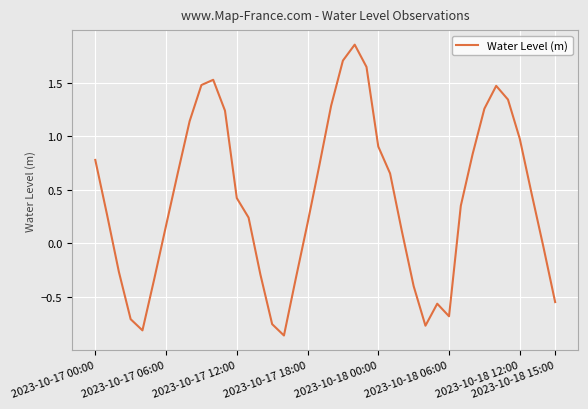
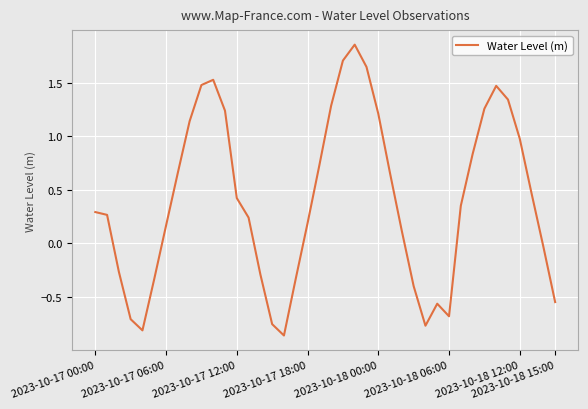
  {
-   "2023-10-17 00:00": 0.78,
+   "2023-10-17 00:00": 0.29,
    "2023-10-17 06:00": 0.17,
    "2023-10-17 12:00": 0.42,
    "2023-10-17 18:00": 0.19,
-   "2023-10-18 00:00": 0.90,
+   "2023-10-18 00:00": 1.21,
    "2023-10-18 06:00": -0.68,
    "2023-10-18 12:00": 0.98,
    "2023-10-18 15:00": -0.55
  }
